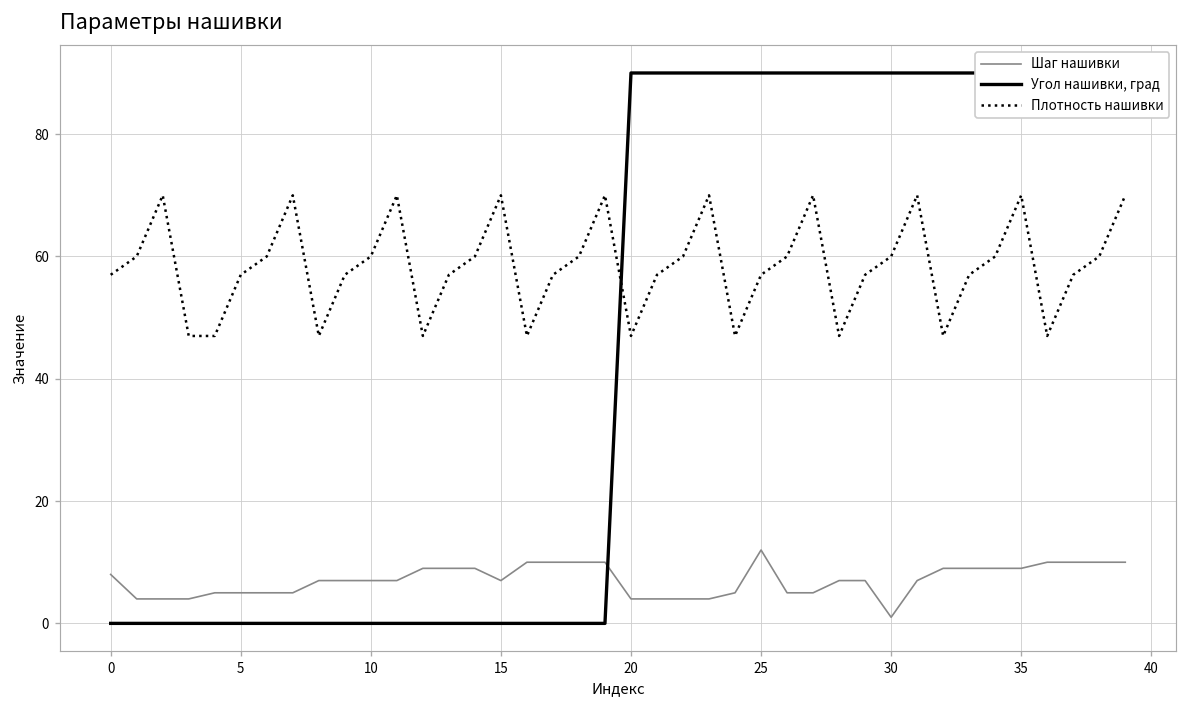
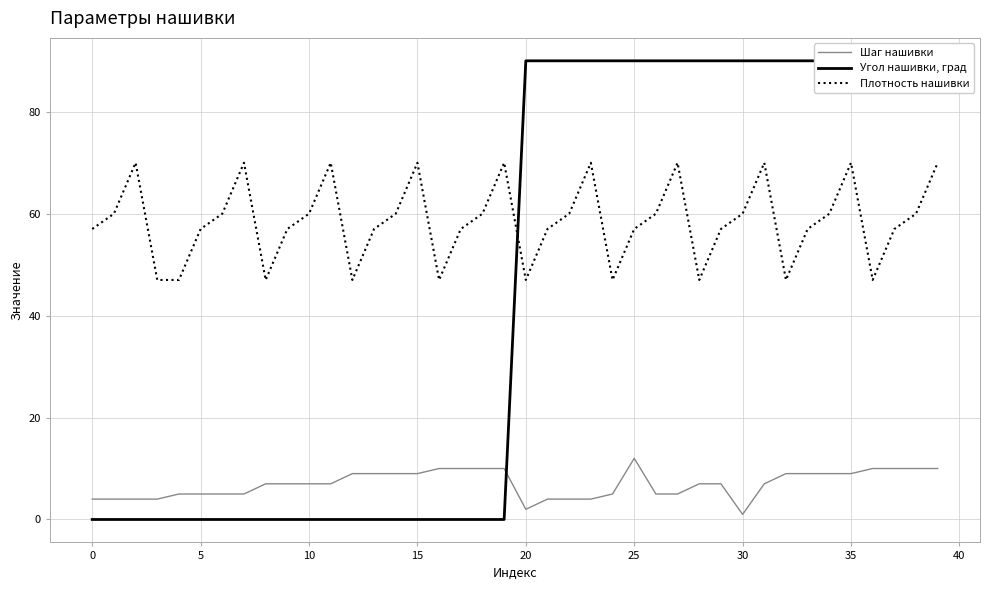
  {
    "Шаг нашивки": {
-     "0": 8,
+     "0": 4,
      "5": 5,
      "10": 7,
-     "15": 7,
-     "20": 4,
+     "15": 9,
+     "20": 2,
      "25": 12,
      "30": 1,
      "35": 9
    }
  }
